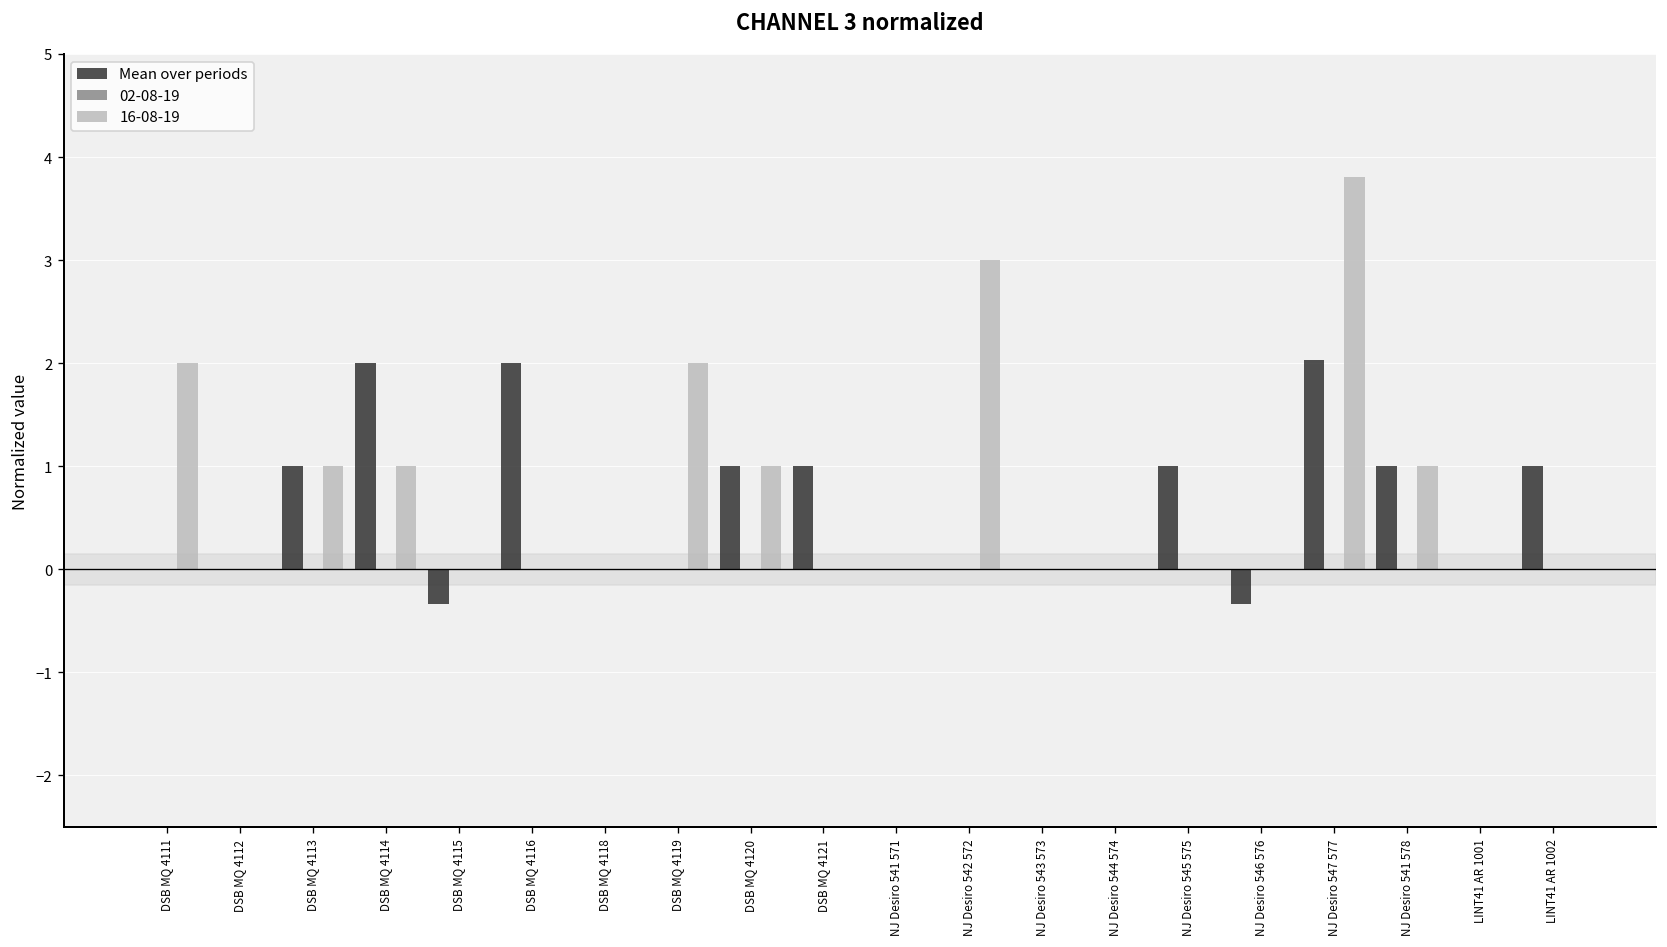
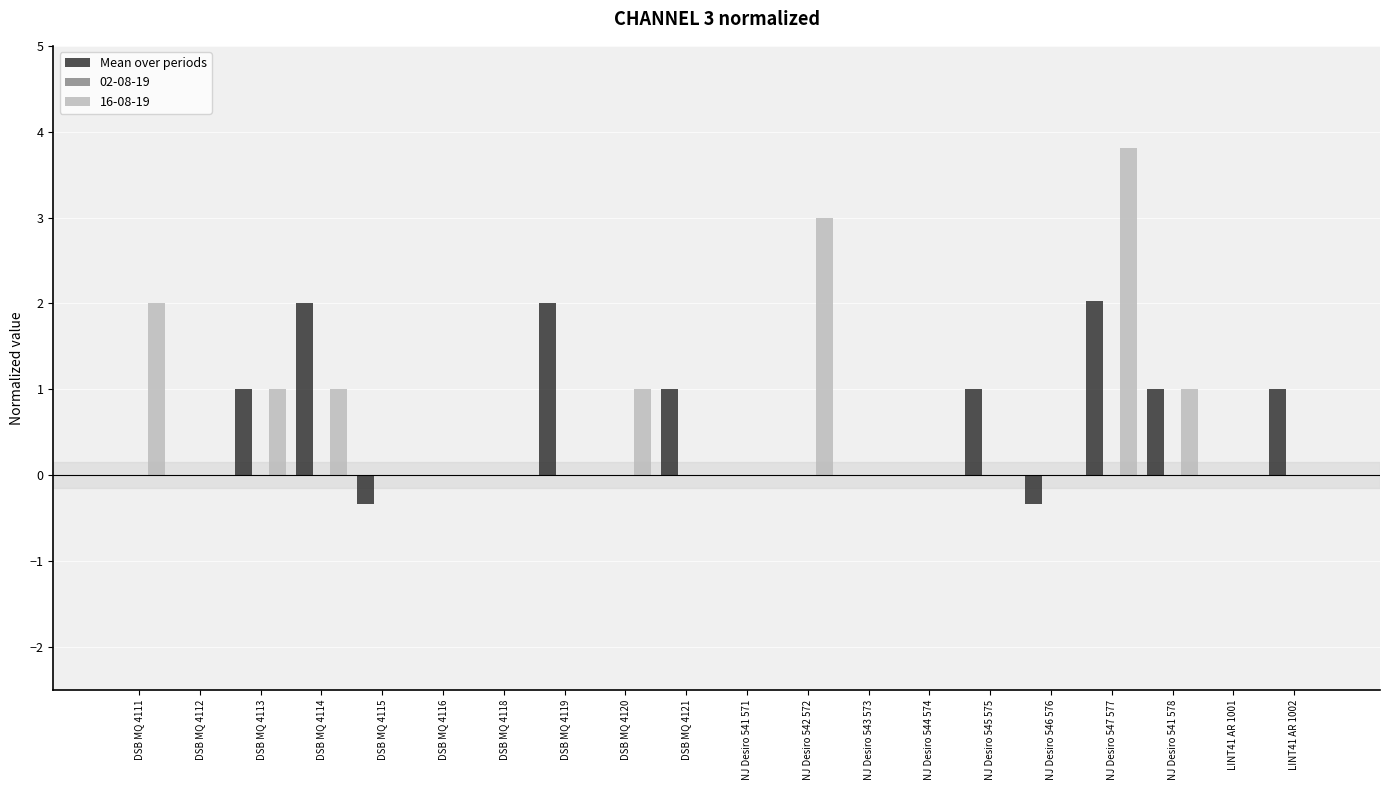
  {
    "Mean over periods": {
      "DSB MQ 4111": 0,
      "DSB MQ 4112": 0,
      "DSB MQ 4113": 1,
      "DSB MQ 4114": 2,
      "DSB MQ 4115": -0.3,
-     "DSB MQ 4116": 2,
+     "DSB MQ 4116": 0,
      "DSB MQ 4118": 0,
-     "DSB MQ 4119": 0,
-     "DSB MQ 4120": 1,
+     "DSB MQ 4119": 2,
+     "DSB MQ 4120": 0,
      "DSB MQ 4121": 1,
      "NJ Desiro 541 571": 0,
      "NJ Desiro 542 572": 0,
      "NJ Desiro 543 573": 0,
      "NJ Desiro 544 574": 0,
      "NJ Desiro 545 575": 1,
      "NJ Desiro 546 576": -0.3,
      "NJ Desiro 547 577": 2,
      "NJ Desiro 541 578": 1,
      "LINT41 AR 1001": 0,
      "LINT41 AR 1002": 1
    },
    "02-08-19": {
      "DSB MQ 4111": 0,
      "DSB MQ 4112": 0,
      "DSB MQ 4113": 0,
      "DSB MQ 4114": 0,
      "DSB MQ 4115": 0,
      "DSB MQ 4116": 0,
      "DSB MQ 4118": 0,
      "DSB MQ 4119": 0,
      "DSB MQ 4120": 0,
      "DSB MQ 4121": 0,
      "NJ Desiro 541 571": 0,
      "NJ Desiro 542 572": 0,
      "NJ Desiro 543 573": 0,
      "NJ Desiro 544 574": 0,
      "NJ Desiro 545 575": 0,
      "NJ Desiro 546 576": 0,
      "NJ Desiro 547 577": 0,
      "NJ Desiro 541 578": 0,
      "LINT41 AR 1001": 0,
      "LINT41 AR 1002": 0
    },
    "16-08-19": {
      "DSB MQ 4111": 2,
      "DSB MQ 4112": 0,
      "DSB MQ 4113": 1,
      "DSB MQ 4114": 1,
      "DSB MQ 4115": 0,
      "DSB MQ 4116": 0,
      "DSB MQ 4118": 0,
-     "DSB MQ 4119": 2,
+     "DSB MQ 4119": 0,
      "DSB MQ 4120": 1,
      "DSB MQ 4121": 0,
      "NJ Desiro 541 571": 0,
      "NJ Desiro 542 572": 3,
      "NJ Desiro 543 573": 0,
      "NJ Desiro 544 574": 0,
      "NJ Desiro 545 575": 0,
      "NJ Desiro 546 576": 0,
      "NJ Desiro 547 577": 3.8,
      "NJ Desiro 541 578": 1,
      "LINT41 AR 1001": 0,
      "LINT41 AR 1002": 0
    }
  }
